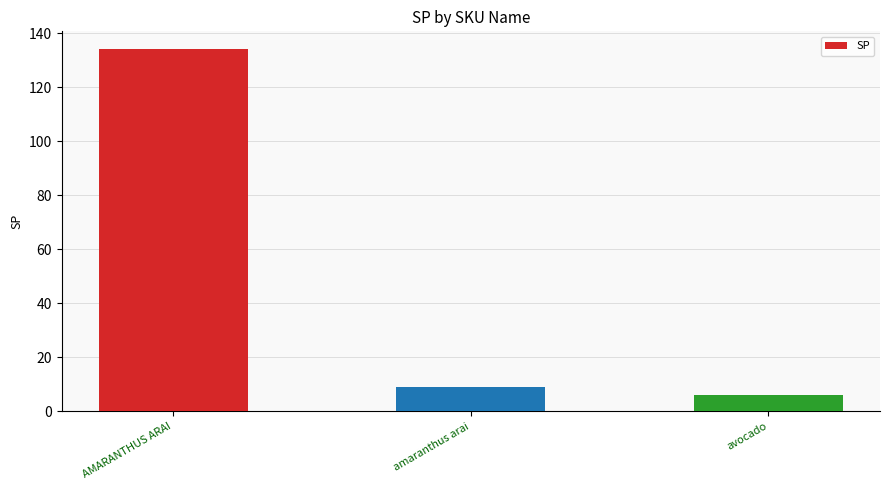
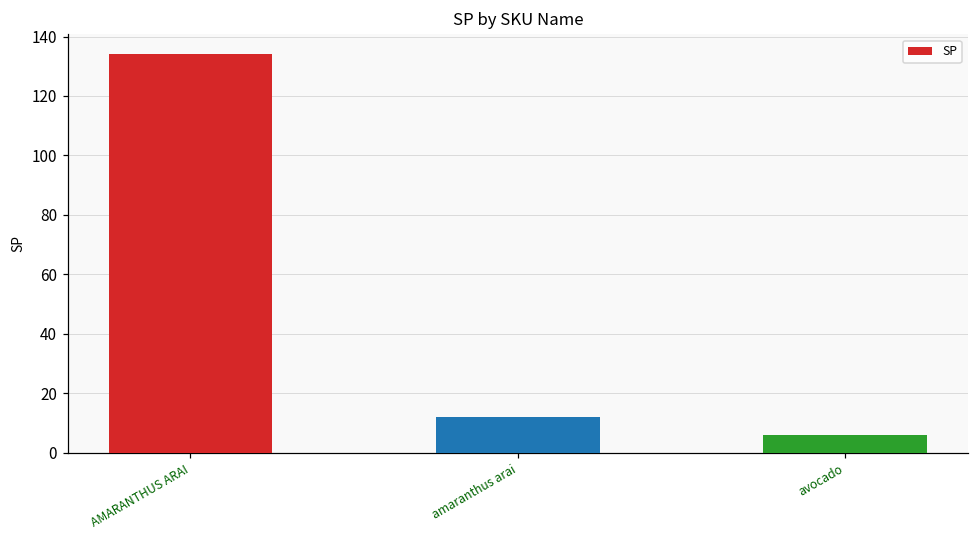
  {
    "AMARANTHUS ARAI": 134,
-   "amaranthus arai": 9,
+   "amaranthus arai": 12,
    "avocado": 6
  }
